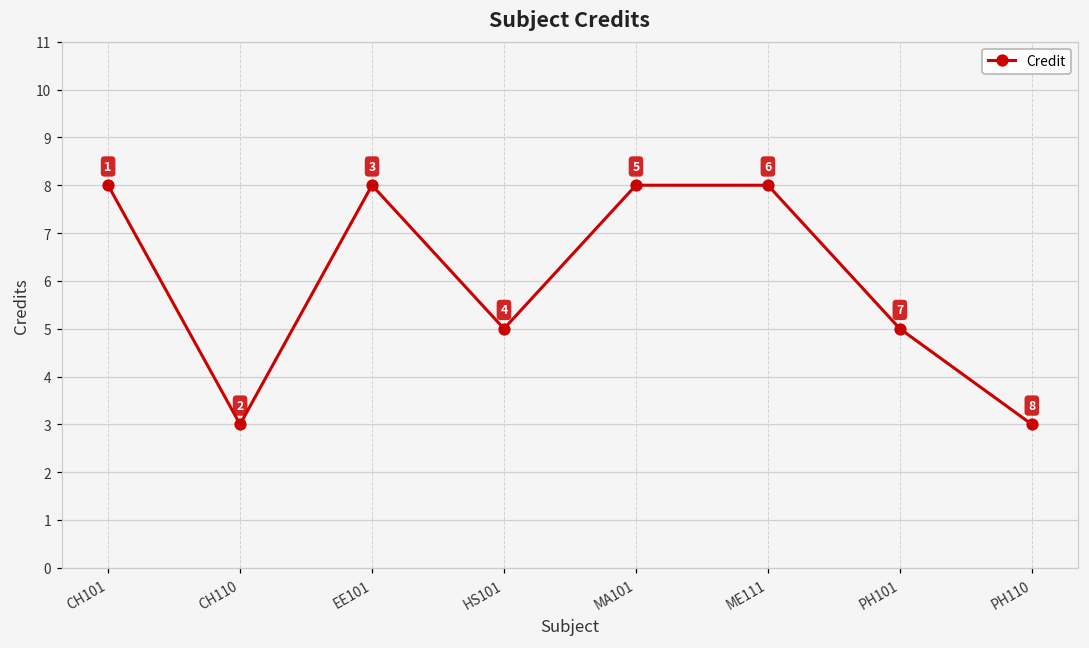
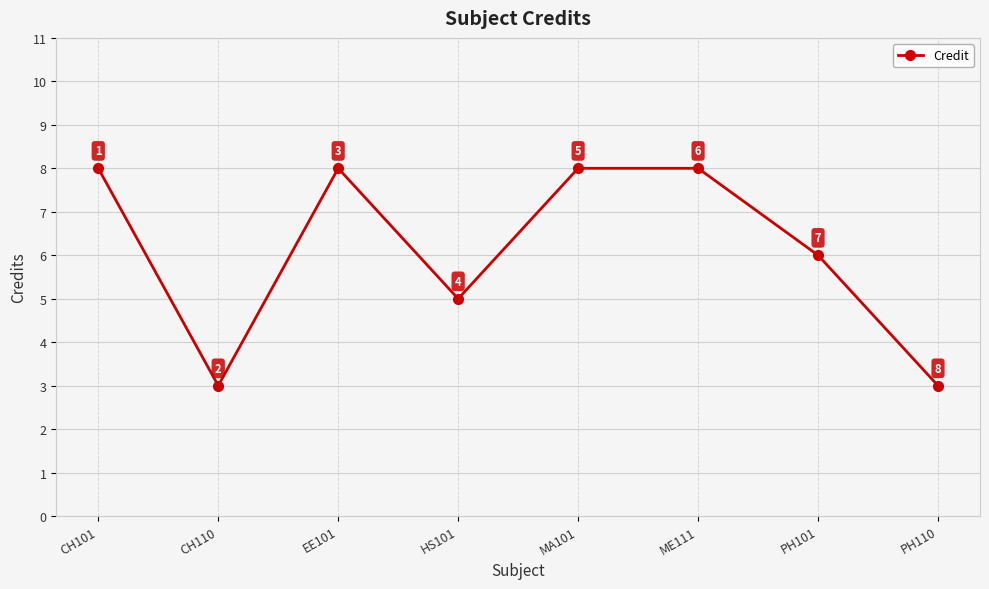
  {
-   "PH101": 5
+   "PH101": 6
  }
